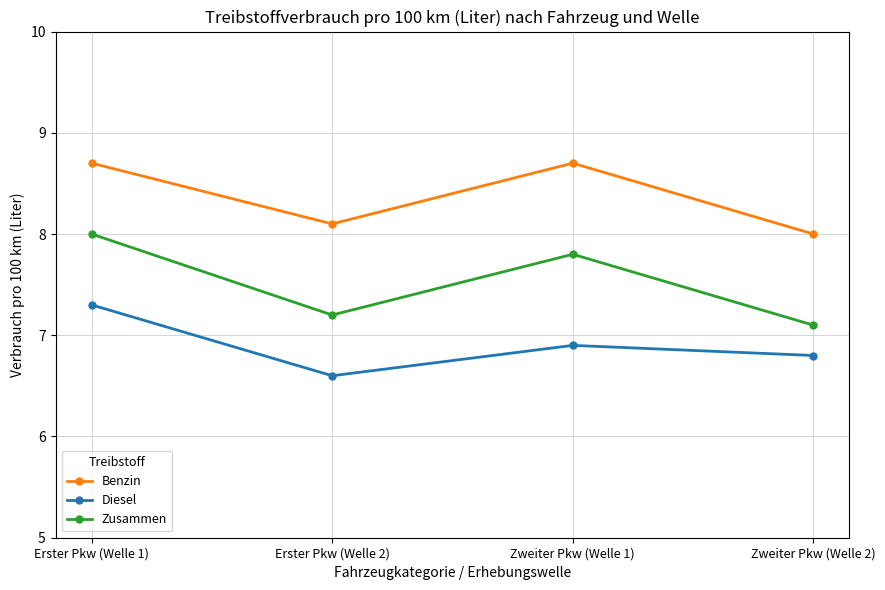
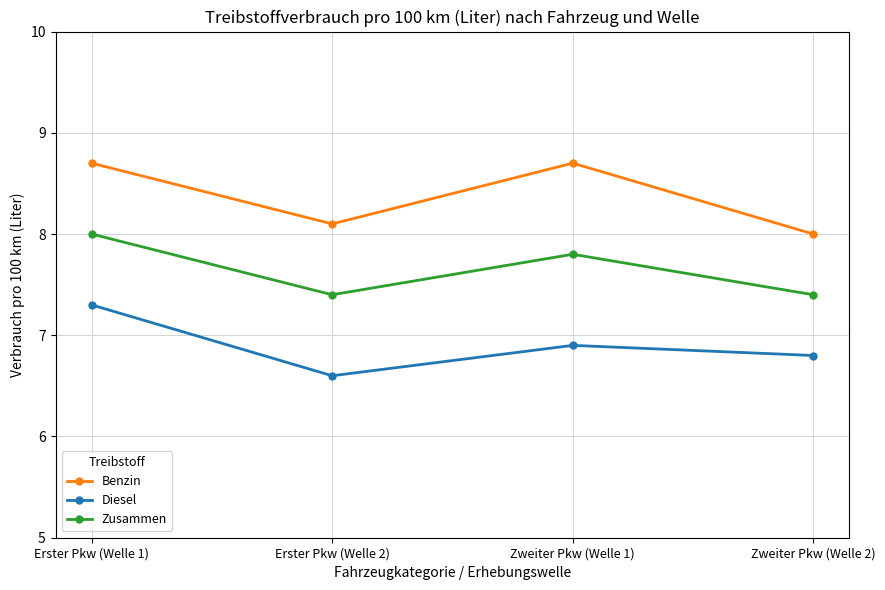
  {
    "Benzin": {
      "Erster Pkw (Welle 1)": 8.7,
      "Erster Pkw (Welle 2)": 8.1,
      "Zweiter Pkw (Welle 1)": 8.7,
      "Zweiter Pkw (Welle 2)": 8.0
    },
    "Diesel": {
      "Erster Pkw (Welle 1)": 7.3,
      "Erster Pkw (Welle 2)": 6.6,
      "Zweiter Pkw (Welle 1)": 6.9,
      "Zweiter Pkw (Welle 2)": 6.8
    },
    "Zusammen": {
      "Erster Pkw (Welle 1)": 8.0,
-     "Erster Pkw (Welle 2)": 7.2,
+     "Erster Pkw (Welle 2)": 7.4,
      "Zweiter Pkw (Welle 1)": 7.8,
-     "Zweiter Pkw (Welle 2)": 7.1
+     "Zweiter Pkw (Welle 2)": 7.4
    }
  }
